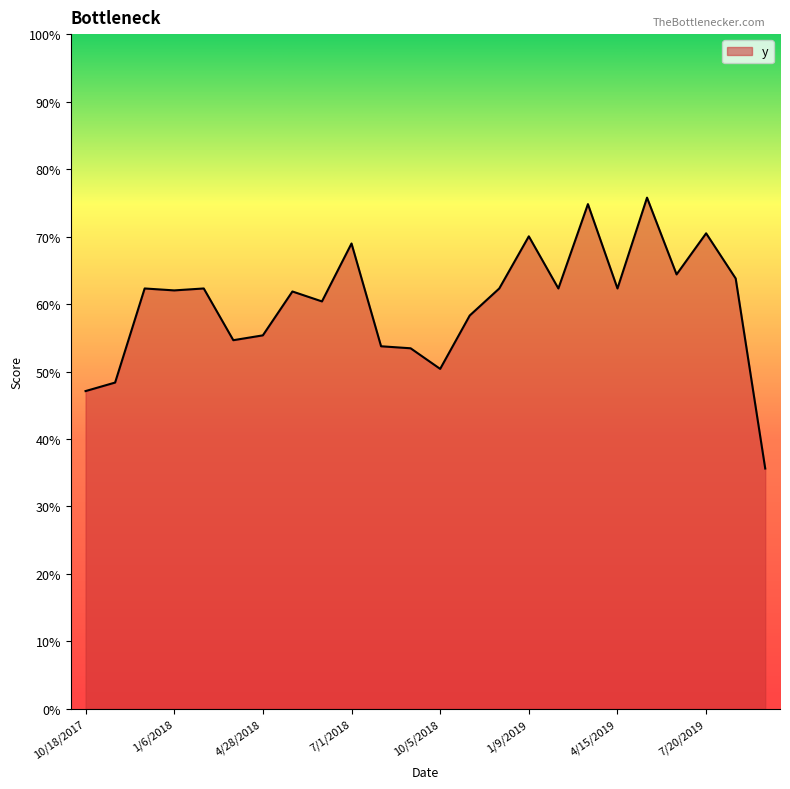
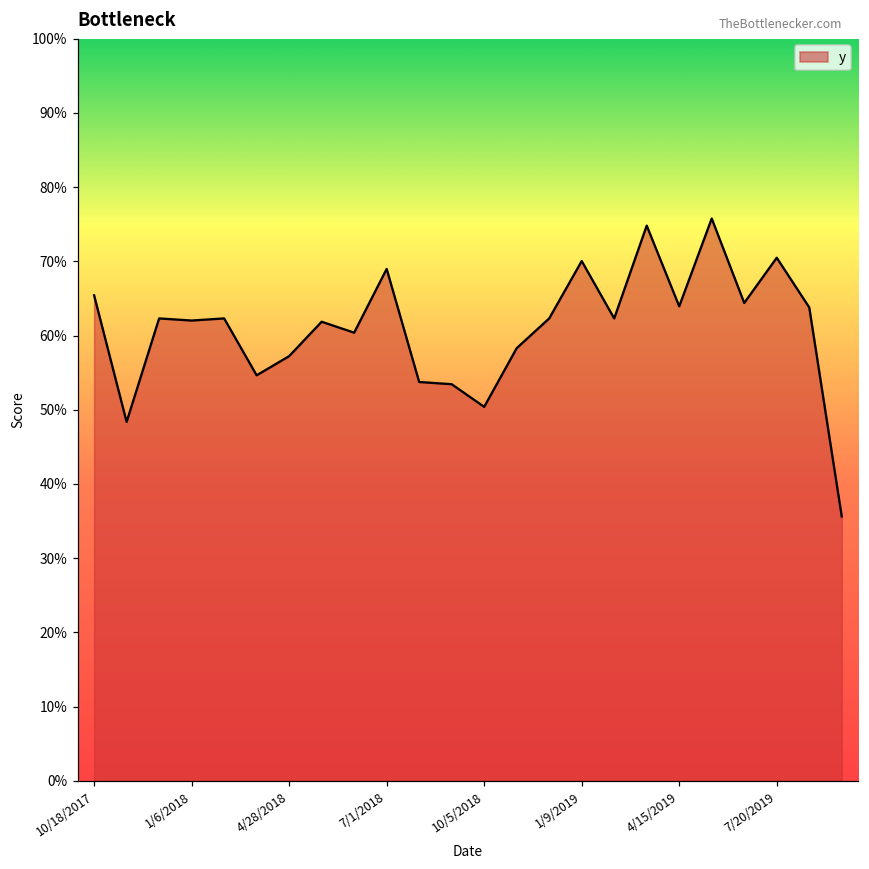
  {
-   "10/18/2017": "47%",
+   "10/18/2017": "65%",
    "1/6/2018": "62%",
-   "4/28/2018": "55%",
+   "4/28/2018": "57%",
    "7/1/2018": "69%",
    "10/5/2018": "50%",
    "1/9/2019": "70%",
-   "4/15/2019": "62%",
+   "4/15/2019": "64%",
    "7/20/2019": "70%"
  }
